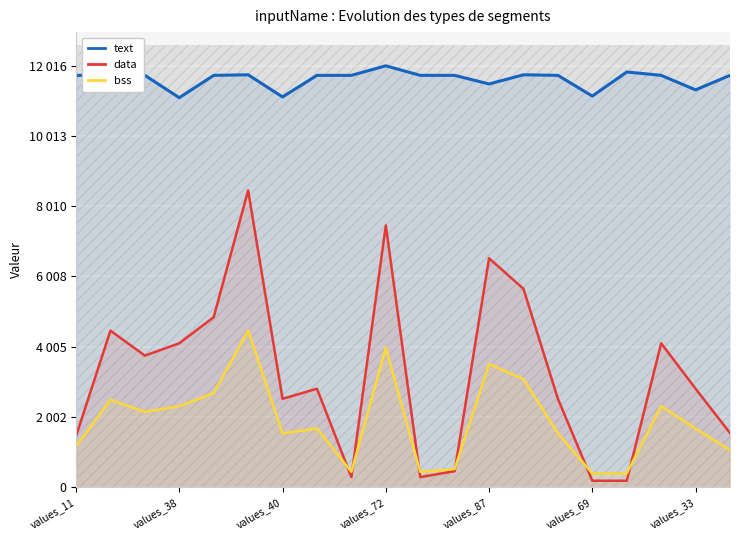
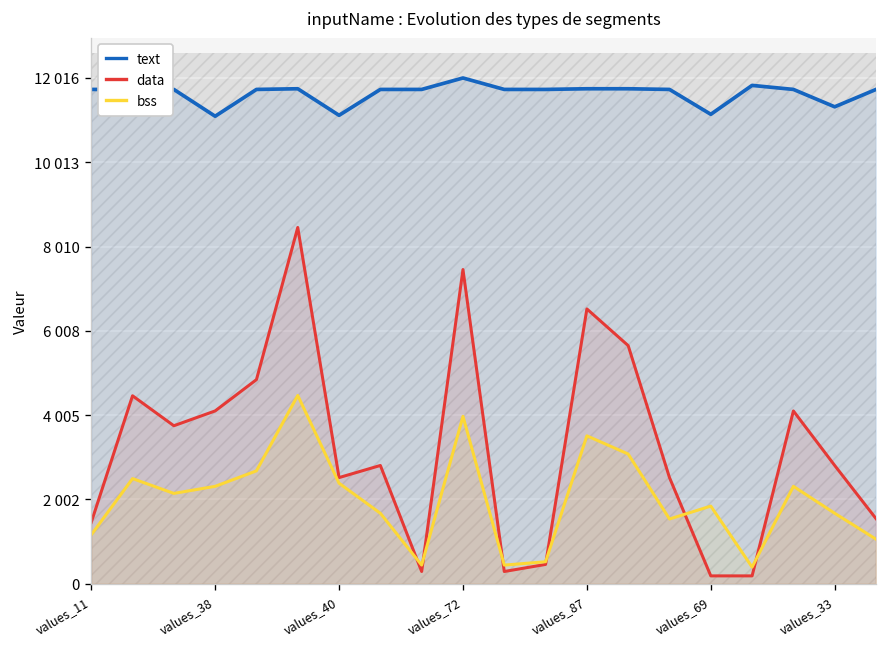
  {
    "text": {
      "values_11": 11700,
      "values_38": 11100,
      "values_40": 11100,
      "values_72": 12000,
-     "values_87": 11500,
+     "values_87": 11800,
      "values_69": 11200,
      "values_33": 11300
    },
    "data": {
      "values_11": 1500,
      "values_38": 4100,
      "values_40": 2500,
      "values_72": 7500,
      "values_87": 6500,
      "values_69": 200,
      "values_33": 2800
    },
    "bss": {
      "values_11": 1200,
      "values_38": 2300,
-     "values_40": 1500,
+     "values_40": 2400,
      "values_72": 4000,
      "values_87": 3500,
-     "values_69": 400,
+     "values_69": 1800,
      "values_33": 1700
    }
  }
